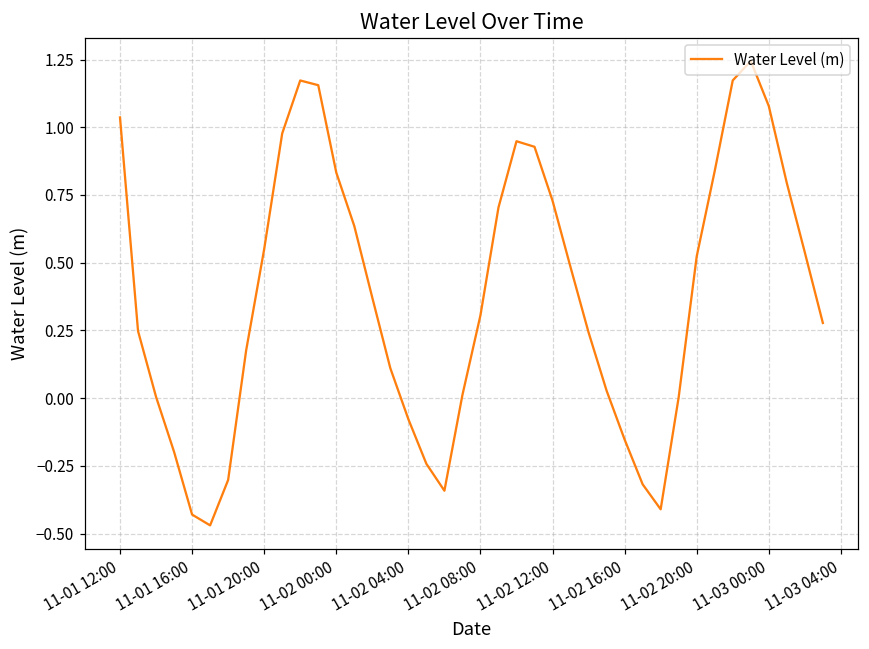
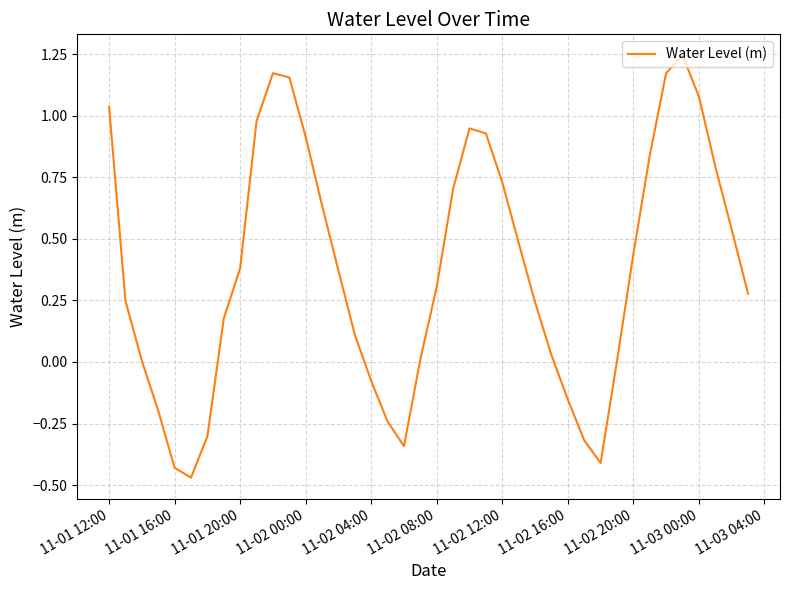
  {
    "11-01 12:00": 1.04,
    "11-01 16:00": -0.43,
-   "11-01 20:00": 0.55,
-   "11-02 00:00": 0.83,
+   "11-01 20:00": 0.38,
+   "11-02 00:00": 0.91,
    "11-02 04:00": -0.08,
    "11-02 08:00": 0.31,
    "11-02 12:00": 0.73,
    "11-02 16:00": -0.15,
-   "11-02 20:00": 0.52,
+   "11-02 20:00": 0.44,
    "11-03 00:00": 1.08
  }
